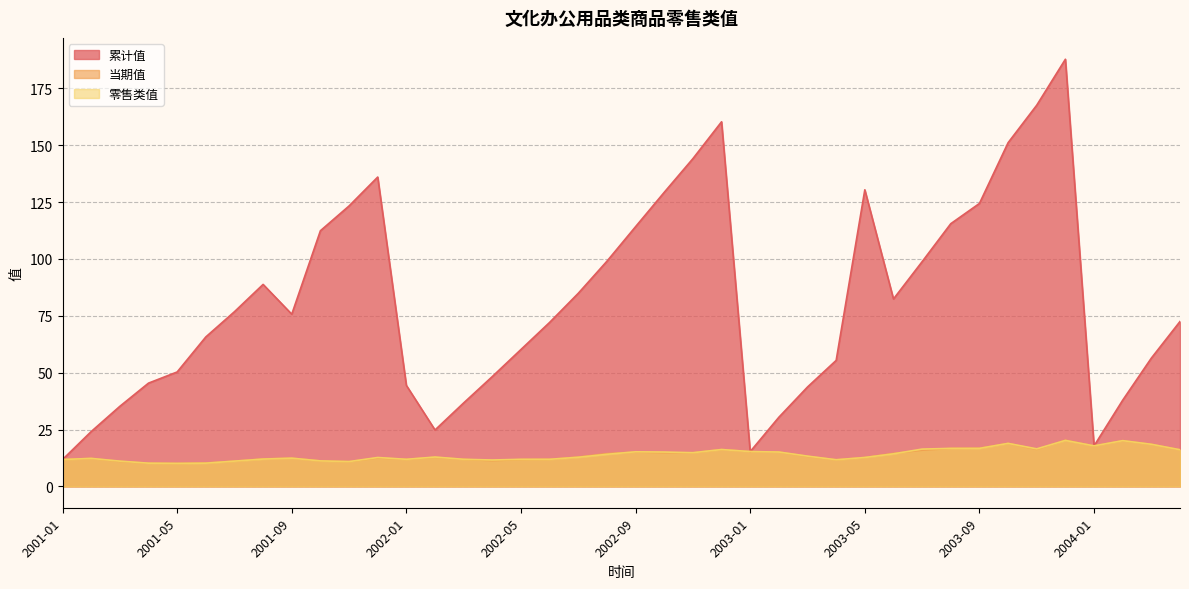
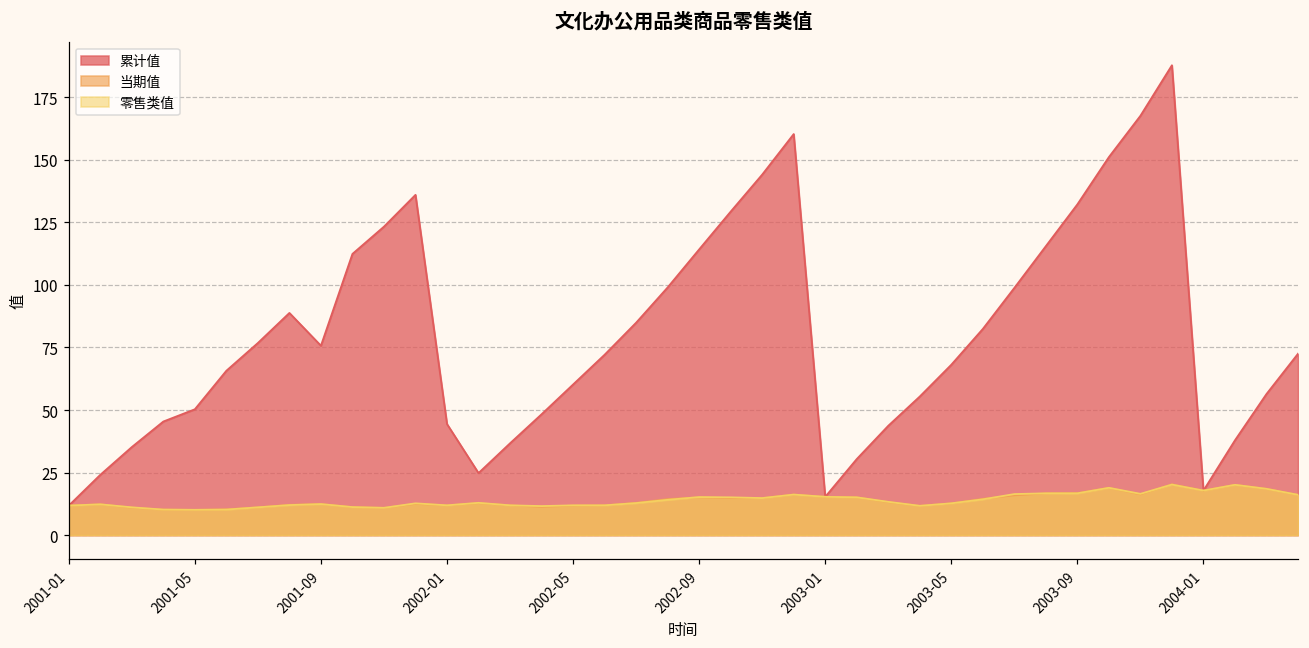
  {
    "累计值": {
      "2001-05": 50,
      "2001-09": 76,
      "2002-01": 44,
      "2002-05": 60,
      "2002-09": 114,
-     "2003-05": 130,
-     "2003-09": 124
+     "2003-05": 68,
+     "2003-09": 132
    }
  }
